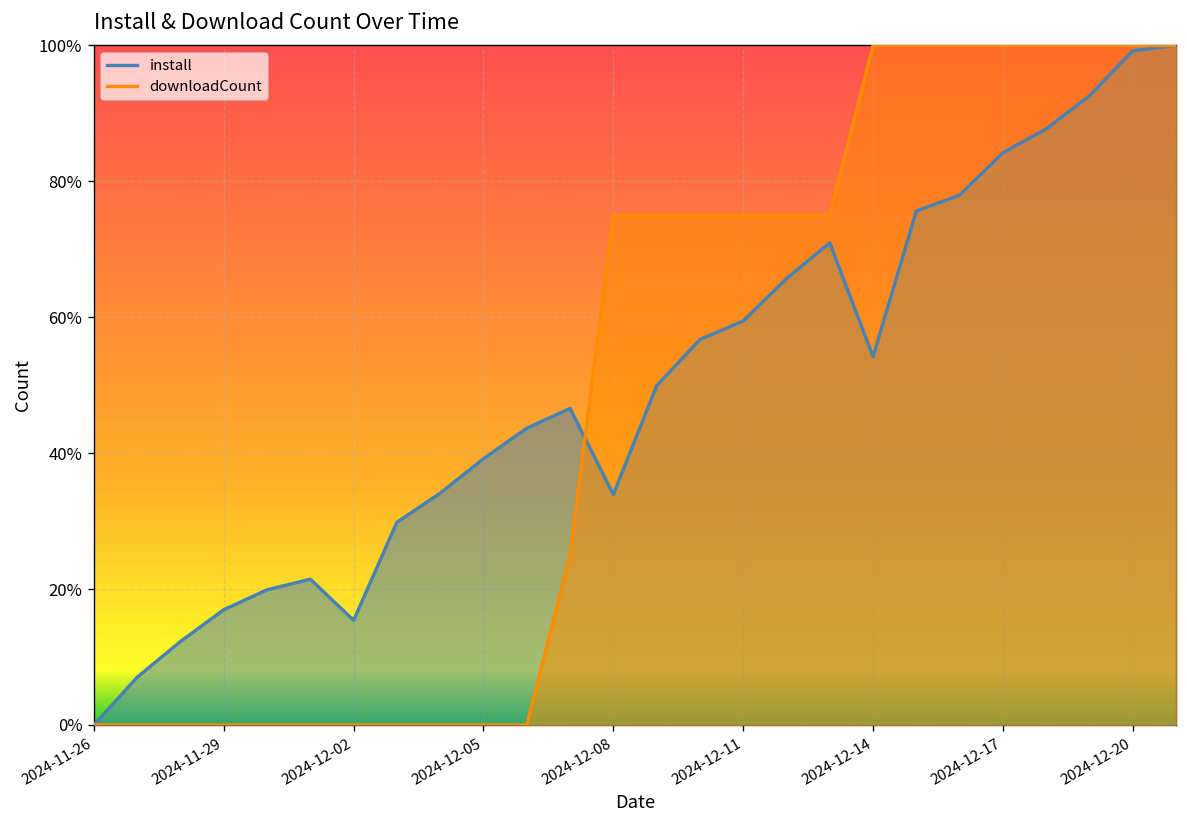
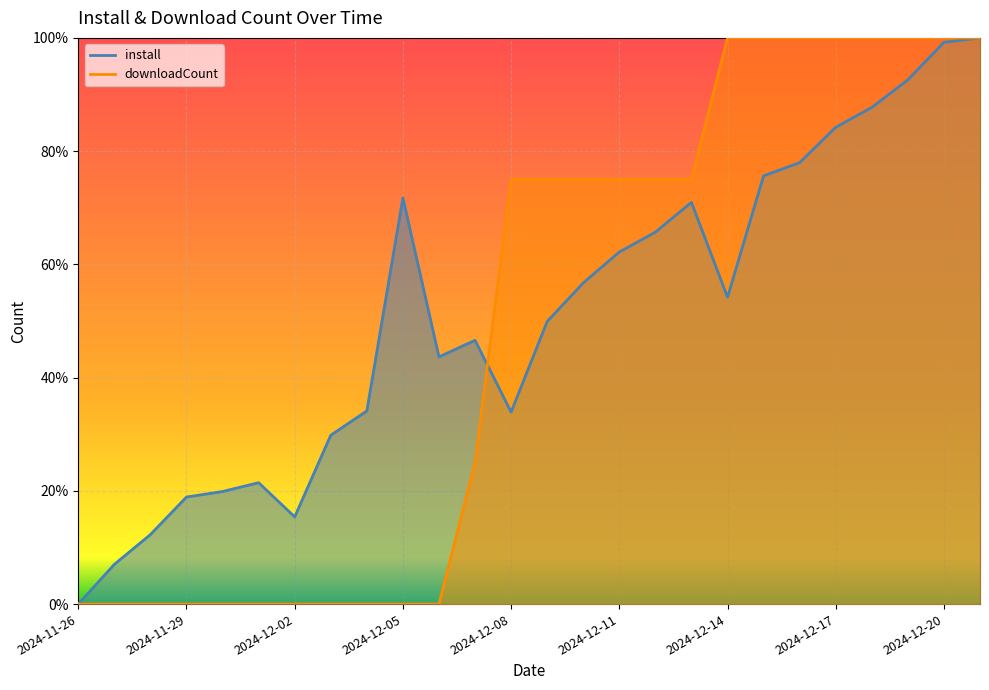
  {
    "install": {
-     "2024-11-29": "17%",
+     "2024-11-29": "19%",
      "2024-12-02": "15%",
-     "2024-12-05": "39%",
+     "2024-12-05": "72%",
      "2024-12-08": "34%",
-     "2024-12-11": "59%",
+     "2024-12-11": "62%",
      "2024-12-14": "54%",
      "2024-12-17": "84%",
      "2024-12-20": "99%"
    },
    "downloadCount": {
      "2024-11-29": "0%",
      "2024-12-02": "0%",
      "2024-12-05": "0%",
      "2024-12-08": "75%",
      "2024-12-11": "75%",
      "2024-12-14": "100%",
      "2024-12-17": "100%",
      "2024-12-20": "100%"
    }
  }
